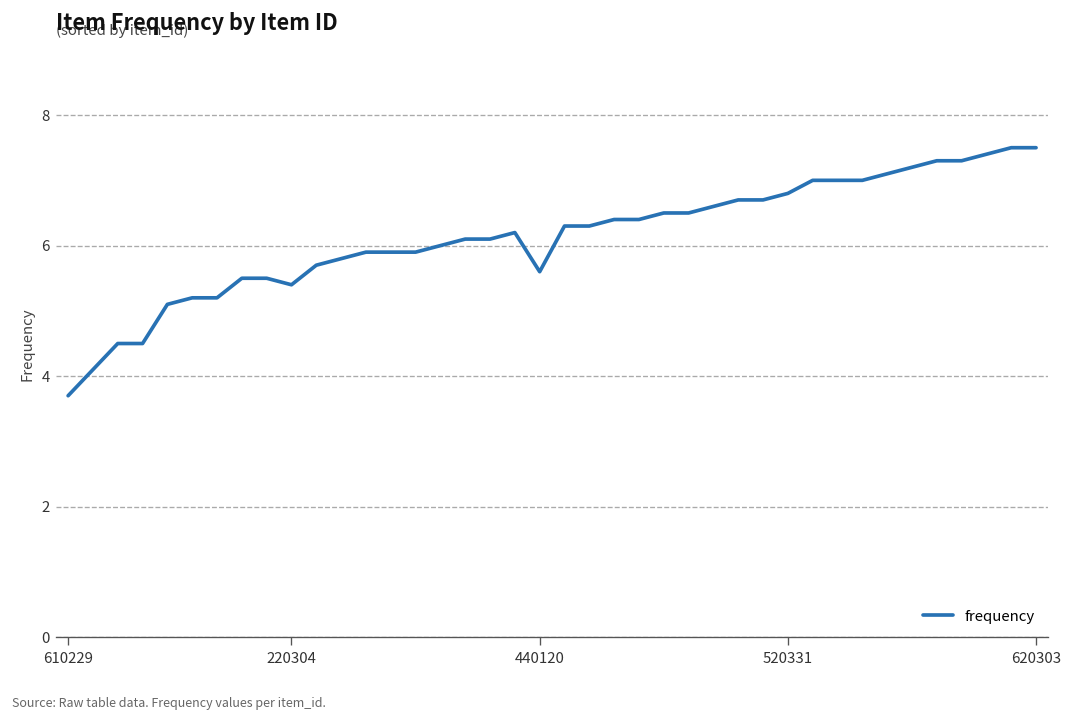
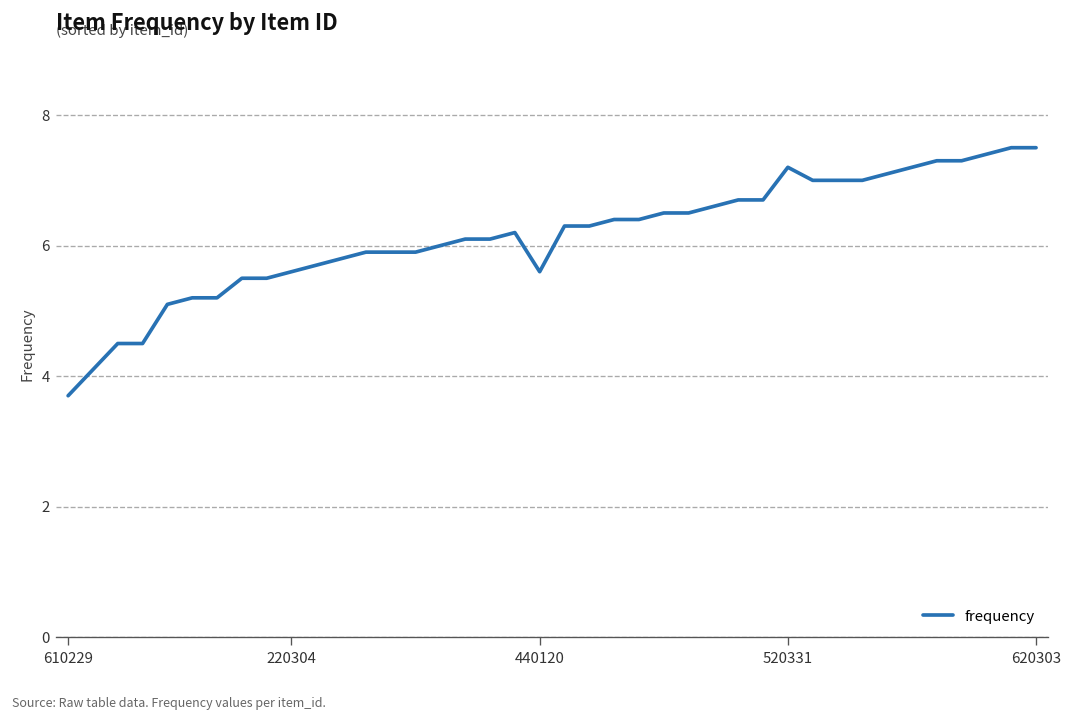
  {
    "610229": 3.7,
-   "220304": 5.4,
+   "220304": 5.6,
    "440120": 5.6,
-   "520331": 6.8,
+   "520331": 7.2,
    "620303": 7.5
  }
